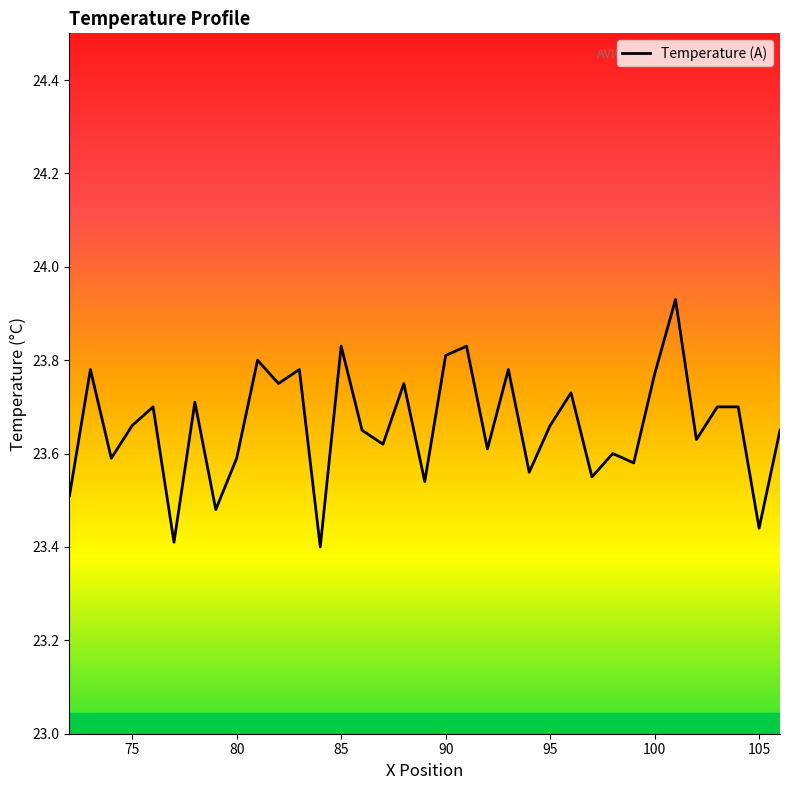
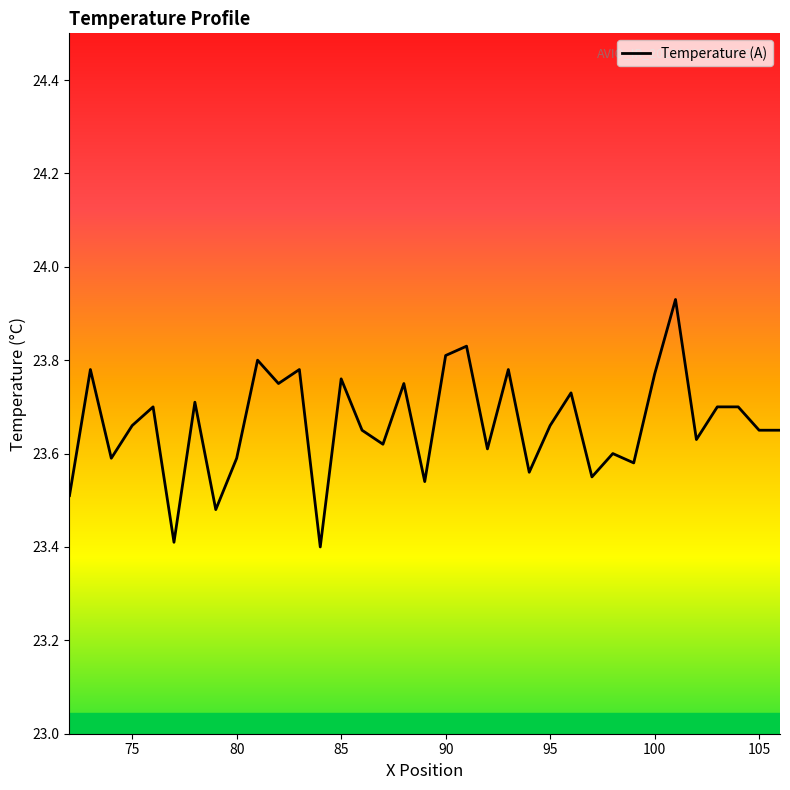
  {
    "75": 23.66,
    "80": 23.59,
-   "85": 23.83,
+   "85": 23.76,
    "90": 23.81,
    "95": 23.66,
    "100": 23.77,
-   "105": 23.44
+   "105": 23.65
  }
